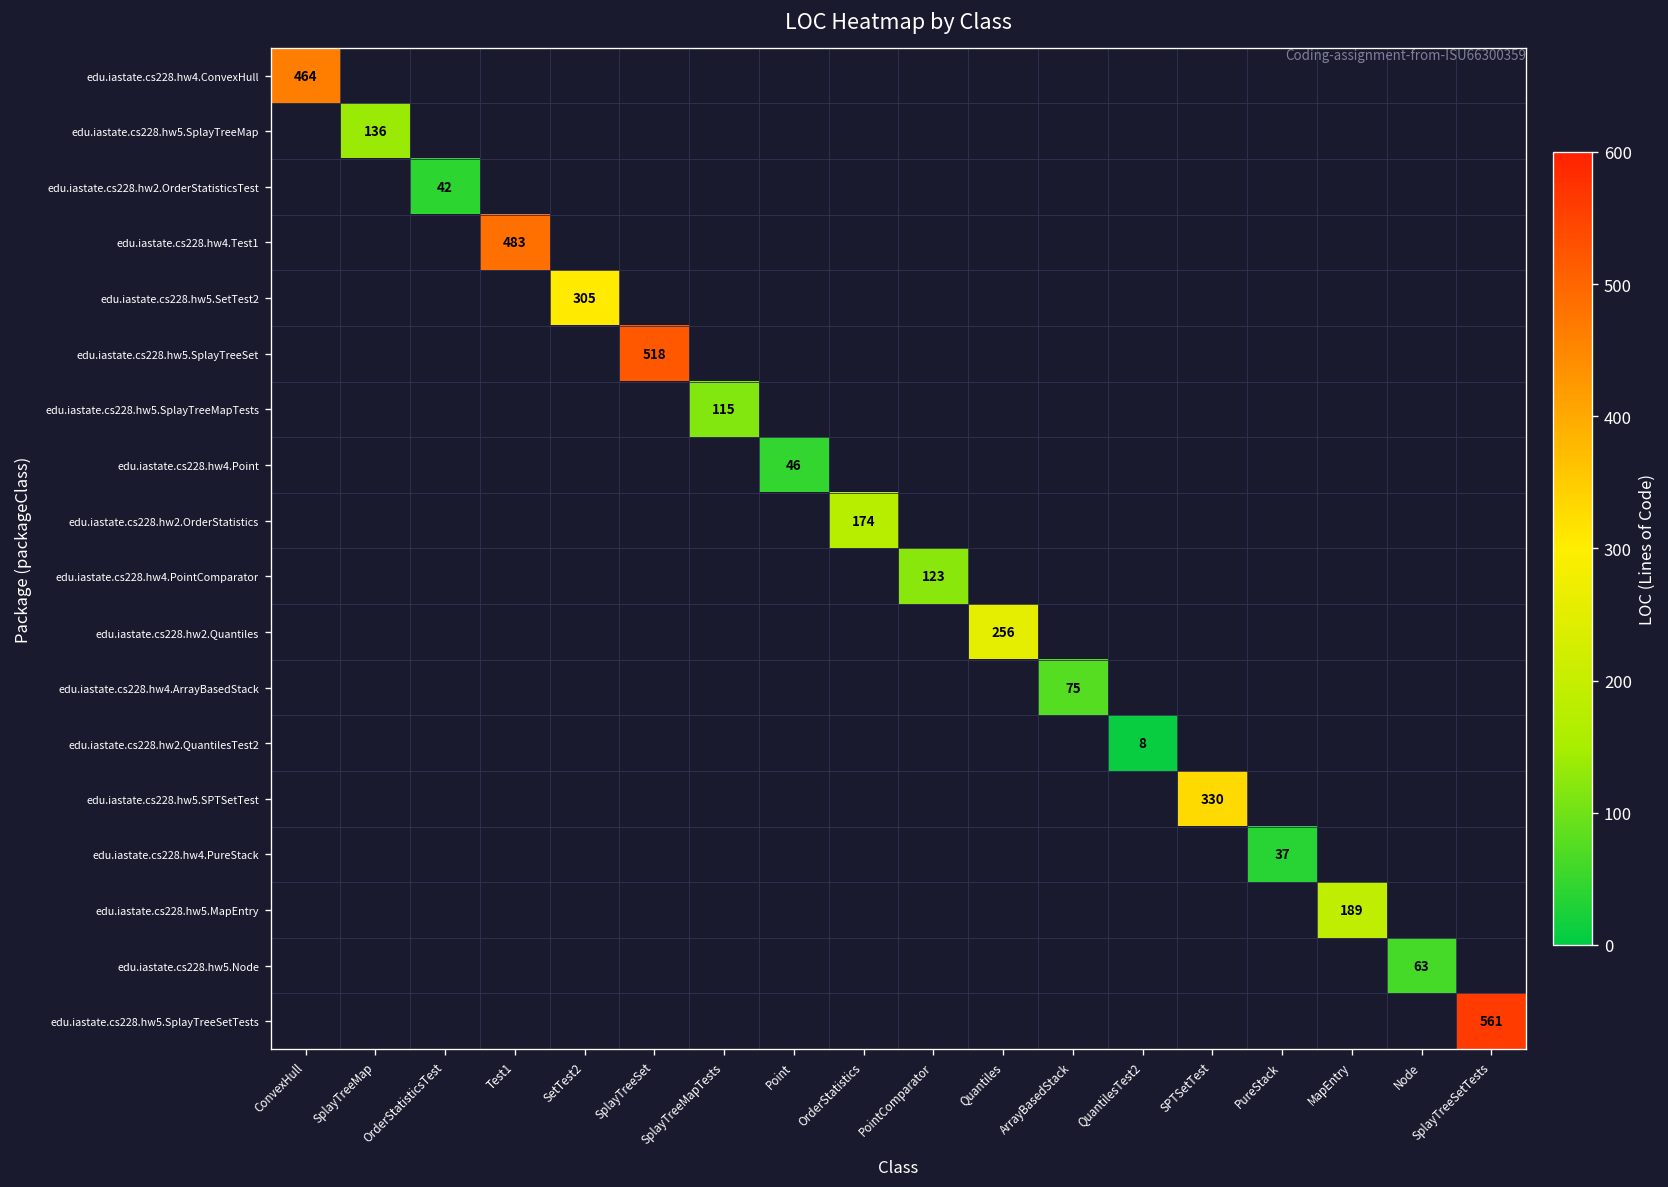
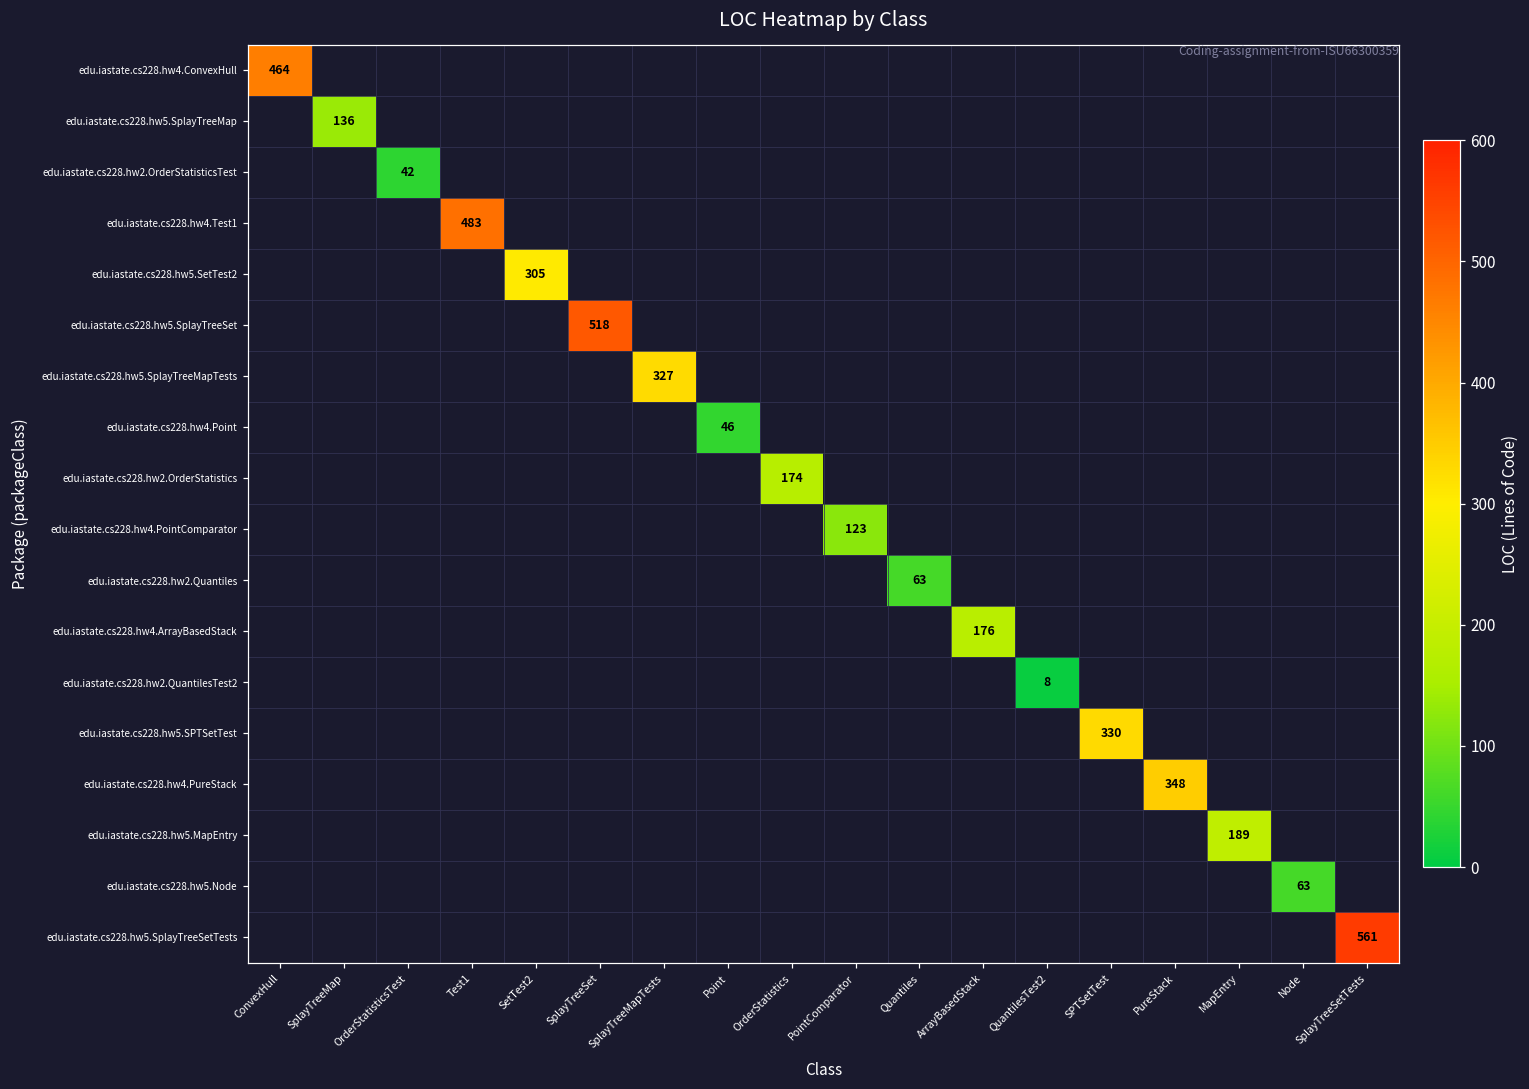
  {
    "edu.iastate.cs228.hw4.ConvexHull": {
      "ConvexHull": 464
    },
    "edu.iastate.cs228.hw5.SplayTreeMap": {
      "SplayTreeMap": 136
    },
    "edu.iastate.cs228.hw2.OrderStatisticsTest": {
      "OrderStatisticsTest": 42
    },
    "edu.iastate.cs228.hw4.Test1": {
      "Test1": 483
    },
    "edu.iastate.cs228.hw5.SetTest2": {
      "SetTest2": 305
    },
    "edu.iastate.cs228.hw5.SplayTreeSet": {
      "SplayTreeSet": 518
    },
    "edu.iastate.cs228.hw5.SplayTreeMapTests": {
-     "SplayTreeMapTests": 115
+     "SplayTreeMapTests": 327
    },
    "edu.iastate.cs228.hw4.Point": {
      "Point": 46
    },
    "edu.iastate.cs228.hw2.OrderStatistics": {
      "OrderStatistics": 174
    },
    "edu.iastate.cs228.hw4.PointComparator": {
      "PointComparator": 123
    },
    "edu.iastate.cs228.hw2.Quantiles": {
-     "Quantiles": 256
+     "Quantiles": 63
    },
    "edu.iastate.cs228.hw4.ArrayBasedStack": {
-     "ArrayBasedStack": 75
+     "ArrayBasedStack": 176
    },
    "edu.iastate.cs228.hw2.QuantilesTest2": {
      "QuantilesTest2": 8
    },
    "edu.iastate.cs228.hw5.SPTSetTest": {
      "SPTSetTest": 330
    },
    "edu.iastate.cs228.hw4.PureStack": {
-     "PureStack": 37
+     "PureStack": 348
    },
    "edu.iastate.cs228.hw5.MapEntry": {
      "MapEntry": 189
    },
    "edu.iastate.cs228.hw5.Node": {
      "Node": 63
    },
    "edu.iastate.cs228.hw5.SplayTreeSetTests": {
      "SplayTreeSetTests": 561
    }
  }
